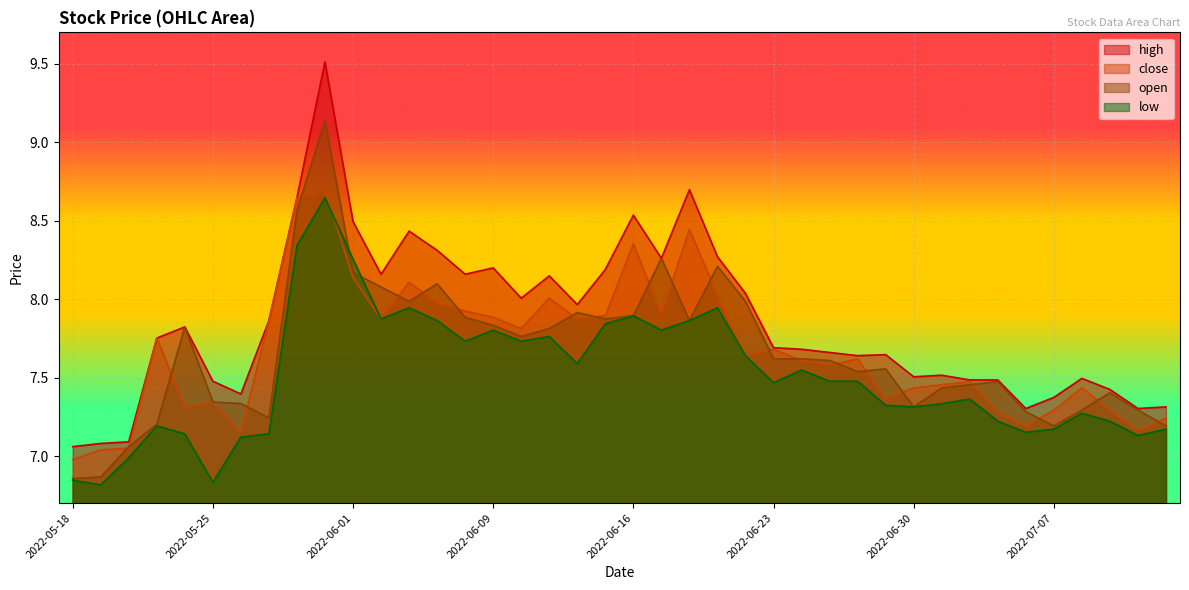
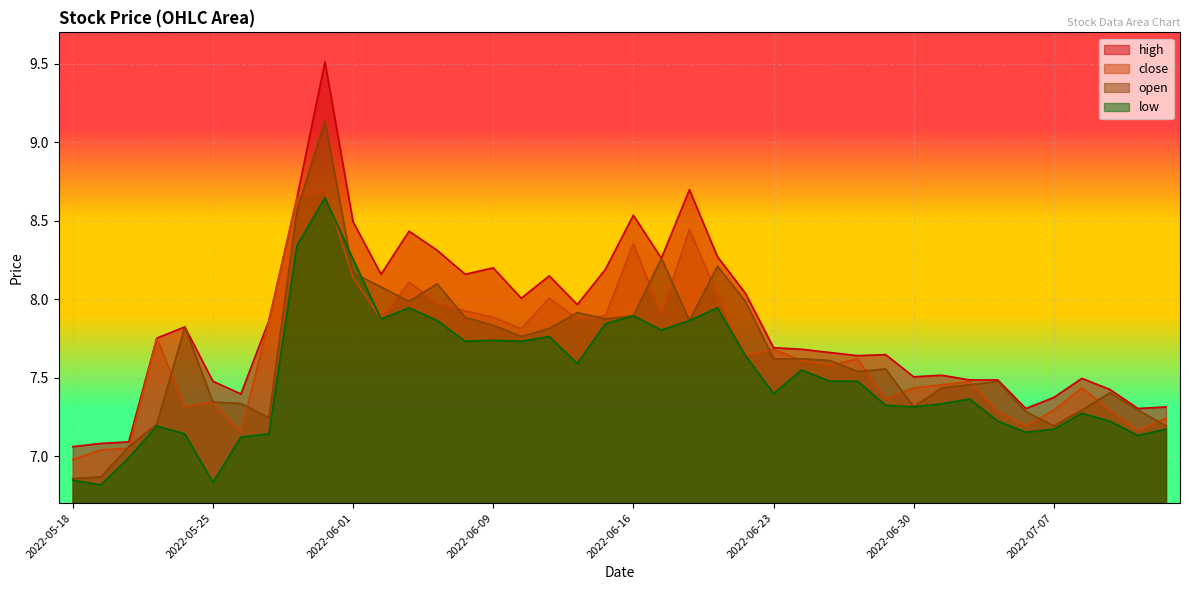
  {
    "low": {
      "2022-05-25": 6.83,
      "2022-06-01": 8.25,
-     "2022-06-09": 7.80,
-     "2022-06-23": 7.47,
+     "2022-06-09": 7.74,
+     "2022-06-23": 7.40,
      "2022-07-07": 7.17
    }
  }
